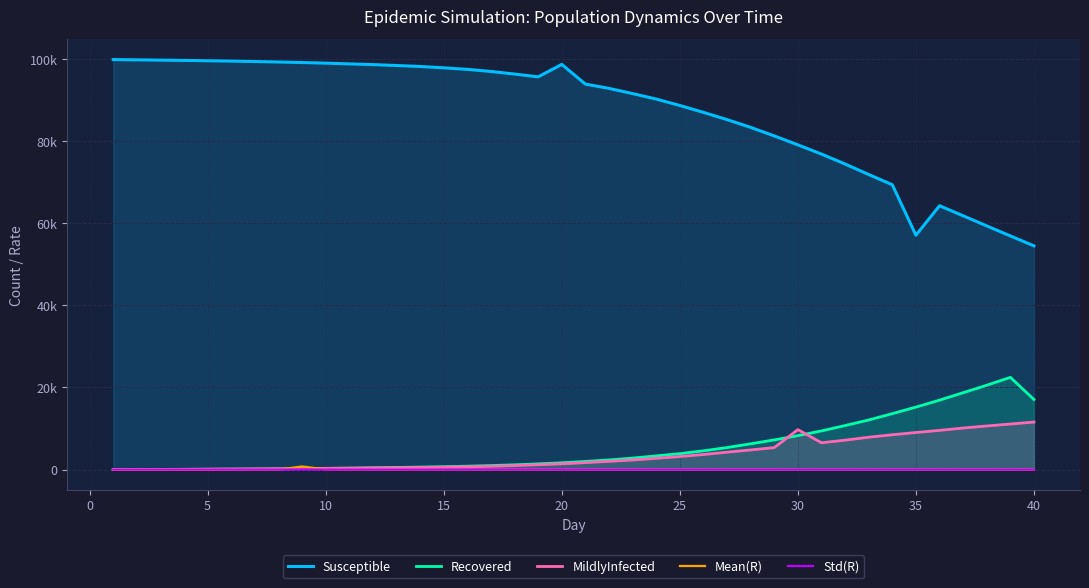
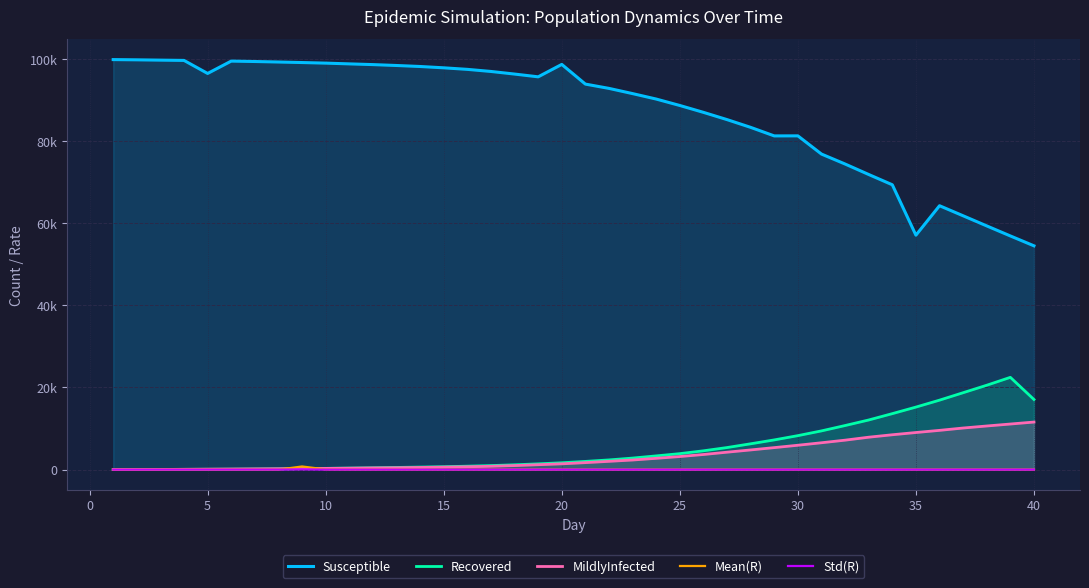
  {
    "Susceptible": {
-     "5": 100000,
+     "5": 96000,
      "10": 99000,
      "15": 98000,
      "20": 99000,
      "25": 89000,
-     "30": 79000,
+     "30": 81000,
      "35": 57000,
      "40": 55000
    },
    "Recovered": {
      "25": 4000,
      "30": 8000,
      "35": 15000,
      "40": 17000
    },
    "MildlyInfected": {
      "25": 3000,
-     "30": 10000,
+     "30": 6000,
      "35": 9000,
      "40": 12000
    }
  }
